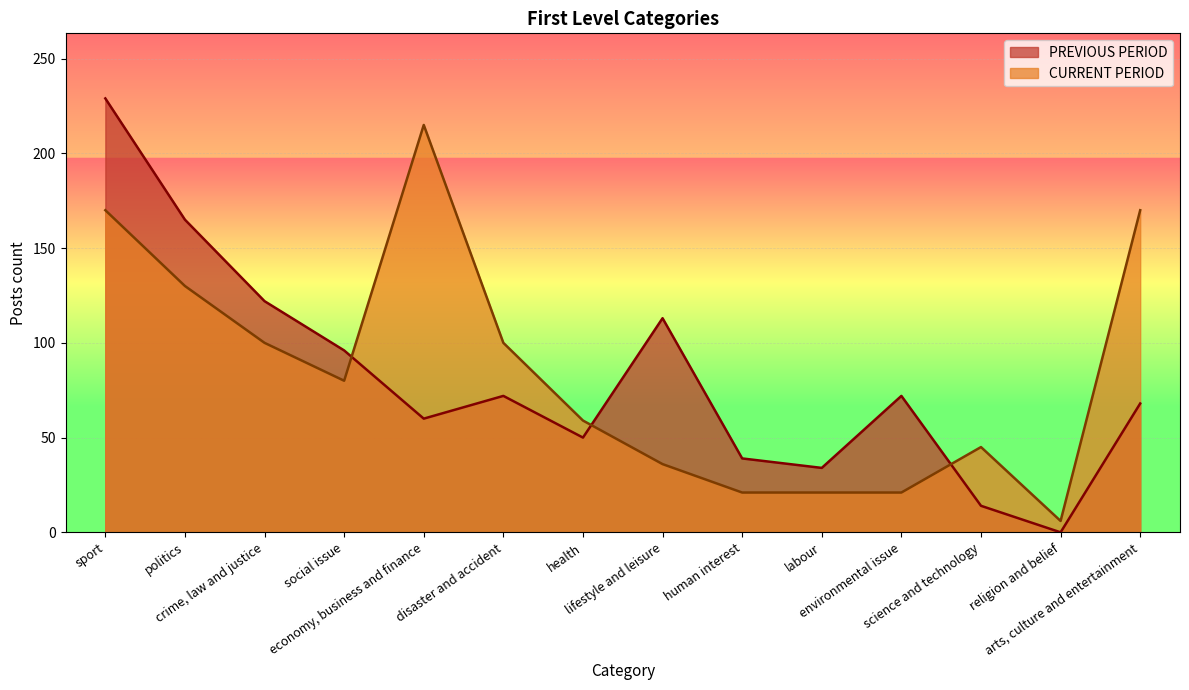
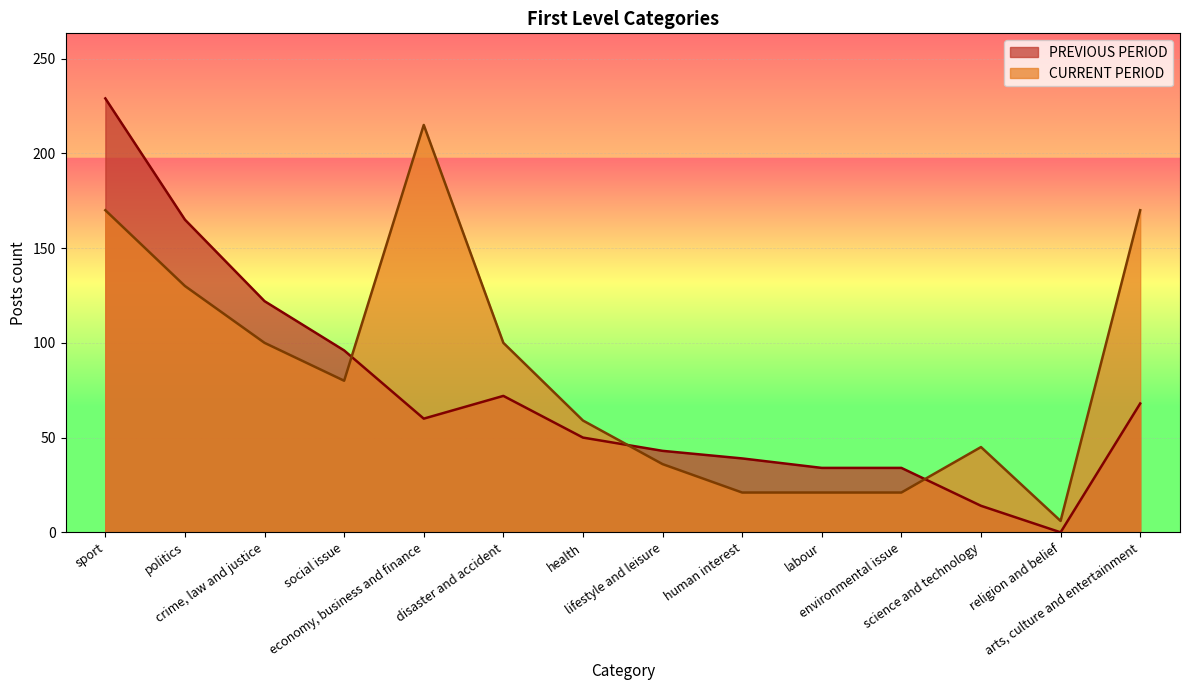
  {
    "PREVIOUS PERIOD": {
      "sport": 229,
      "politics": 165,
      "crime, law and justice": 122,
      "social issue": 96,
      "economy, business and finance": 60,
      "disaster and accident": 72,
      "health": 50,
-     "lifestyle and leisure": 113,
+     "lifestyle and leisure": 43,
      "human interest": 39,
      "labour": 34,
-     "environmental issue": 72,
+     "environmental issue": 34,
      "science and technology": 14,
      "religion and belief": 0,
      "arts, culture and entertainment": 68
    },
    "CURRENT PERIOD": {
      "sport": 170,
      "politics": 130,
      "crime, law and justice": 100,
      "social issue": 80,
      "economy, business and finance": 215,
      "disaster and accident": 100,
      "health": 59,
      "lifestyle and leisure": 36,
      "human interest": 21,
      "labour": 21,
      "environmental issue": 21,
      "science and technology": 45,
      "religion and belief": 6,
      "arts, culture and entertainment": 170
    }
  }
